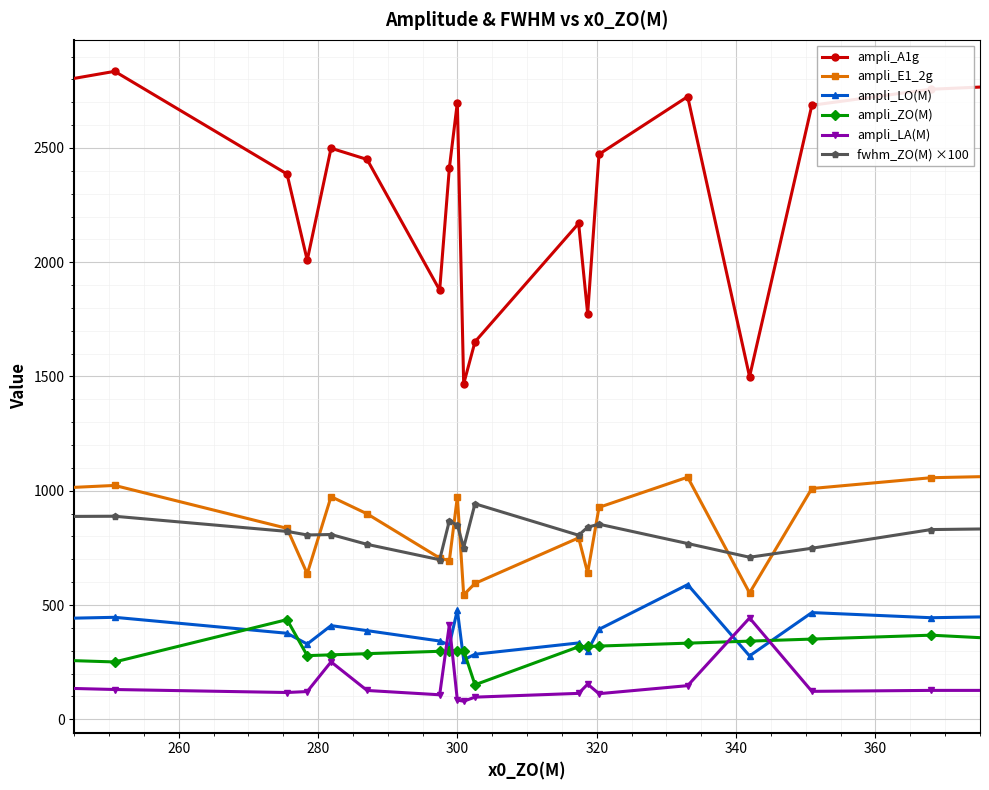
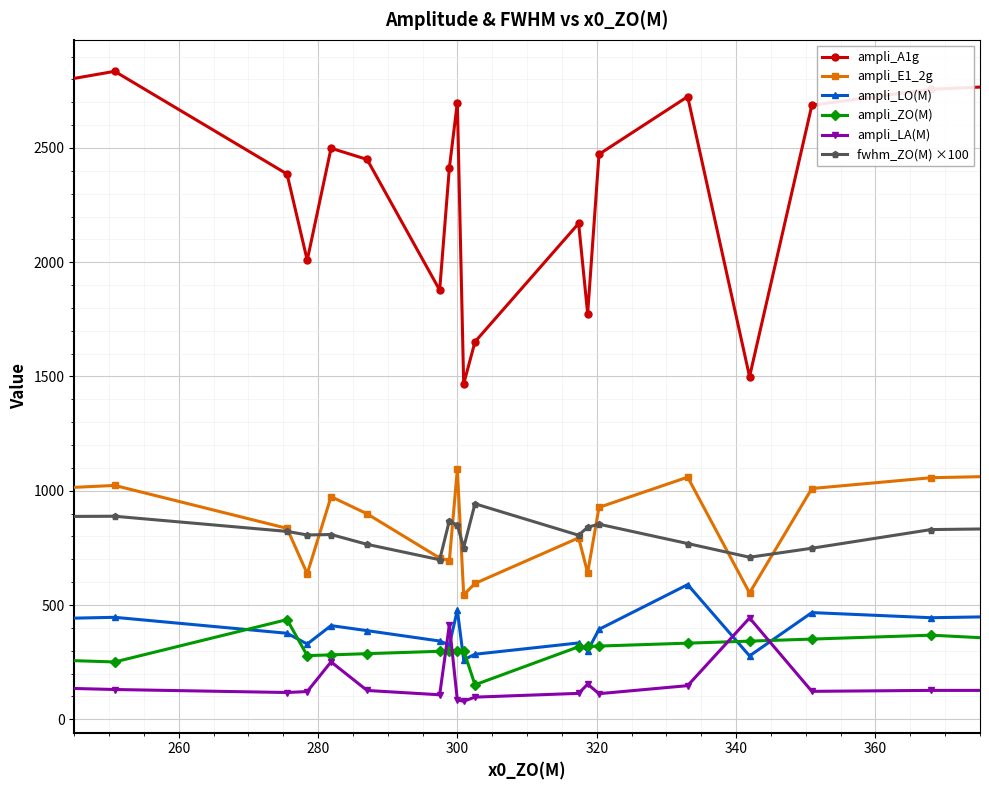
  {
    "ampli_A1g": {
      "300": 2700
    },
    "ampli_E1_2g": {
-     "300": 970
+     "300": 1090
    },
    "ampli_LO(M)": {
      "300": 480
    },
    "ampli_ZO(M)": {
      "300": 300
    },
    "ampli_LA(M)": {
      "300": 80
    },
    "fwhm_ZO(M) ×100": {
      "300": 850
    }
  }
